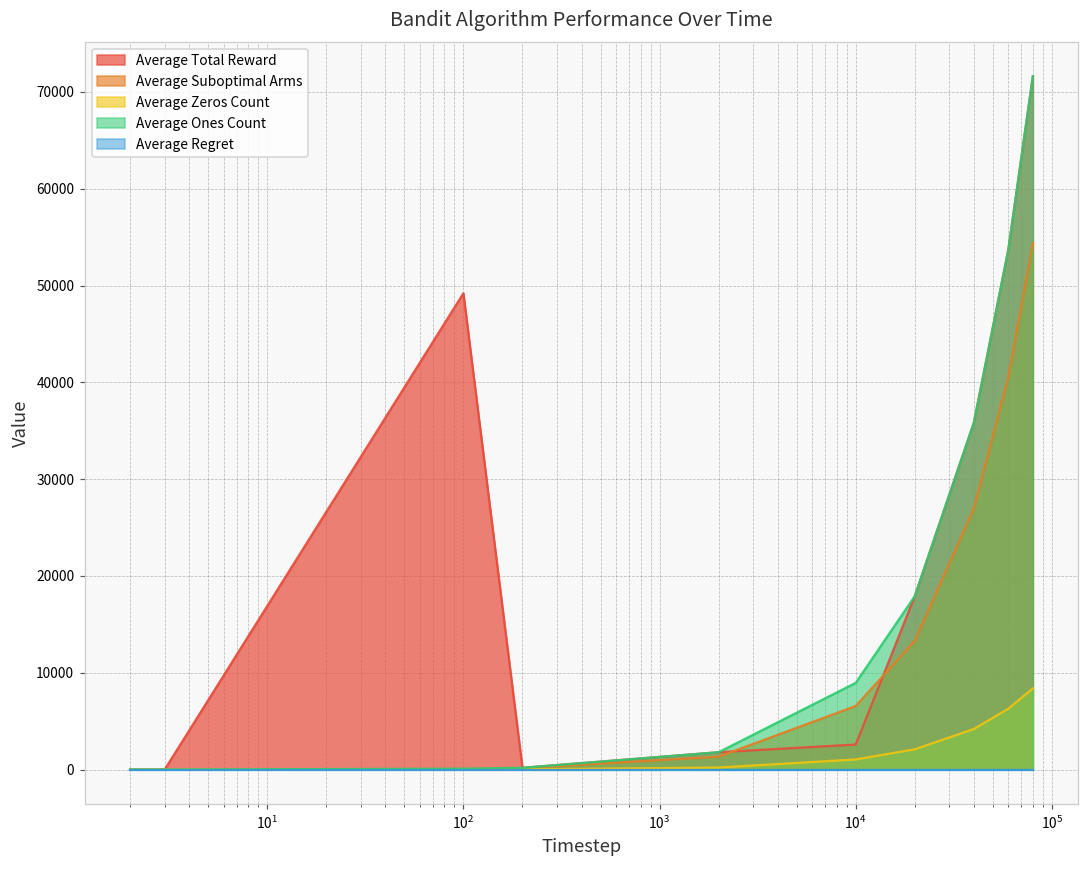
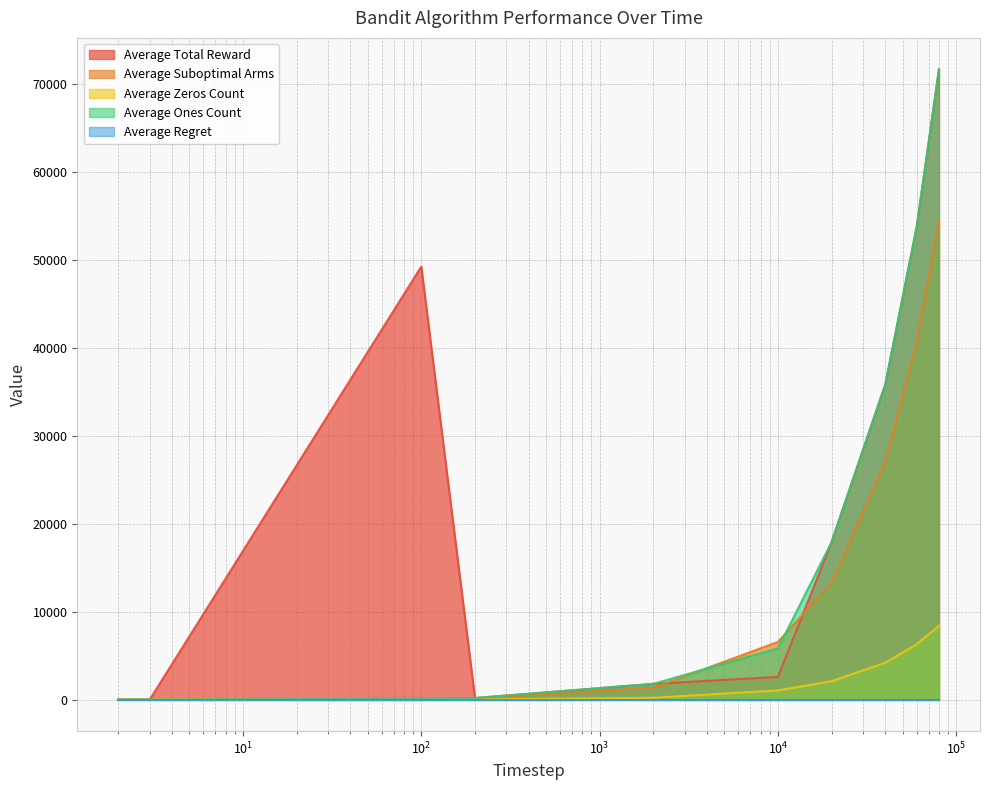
  {
    "Average Zeros Count": {
      "10^4": 1000
    },
    "Average Ones Count": {
-     "10^4": 9000
+     "10^4": 6000
    },
    "Average Regret": {
      "10^4": 0
    }
  }
